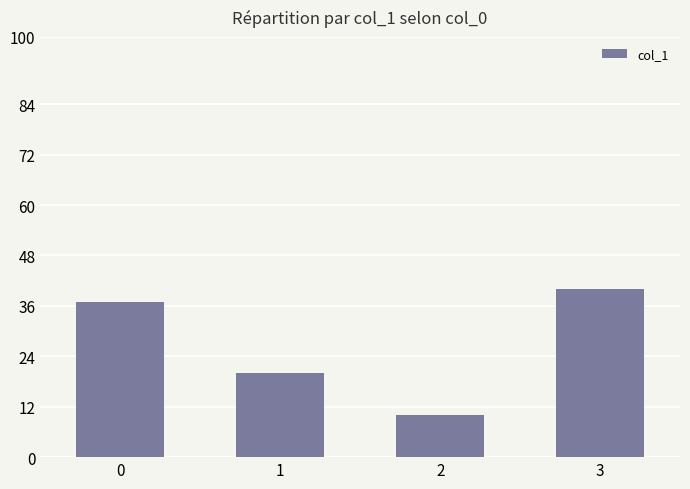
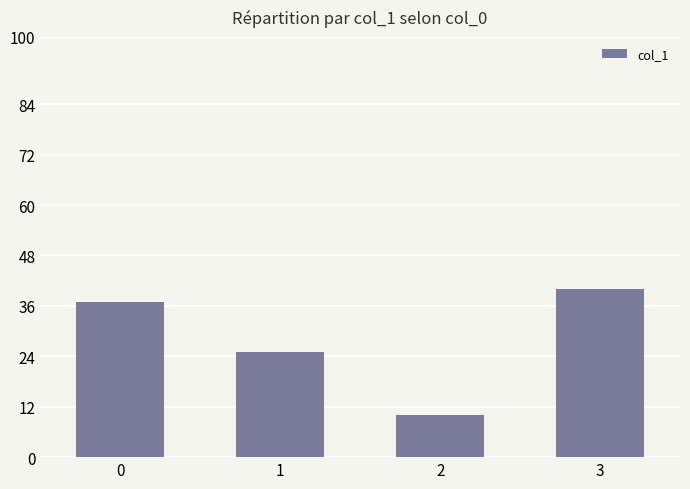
  {
    "0": 37,
-   "1": 20,
+   "1": 25,
    "2": 10,
    "3": 40
  }
